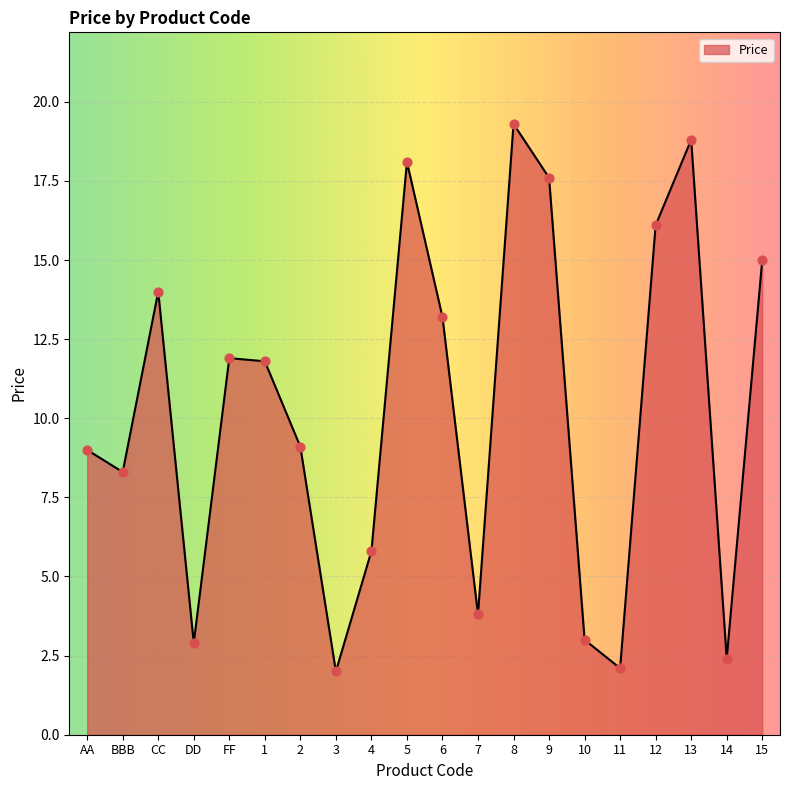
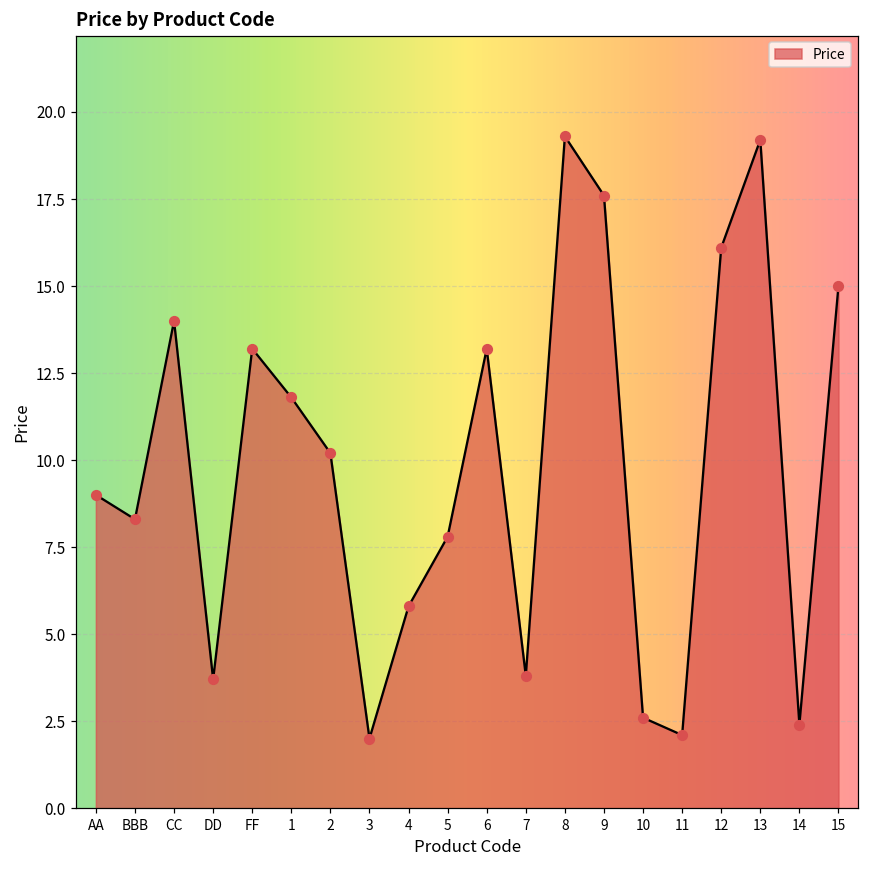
  {
    "AA": 9.0,
    "BBB": 8.3,
    "CC": 14.0,
-   "DD": 2.9,
-   "FF": 11.9,
+   "DD": 3.7,
+   "FF": 13.2,
    "1": 11.8,
-   "2": 9.1,
+   "2": 10.2,
    "3": 2.0,
    "4": 5.8,
-   "5": 18.1,
+   "5": 7.8,
    "6": 13.2,
    "7": 3.8,
    "8": 19.3,
    "9": 17.6,
-   "10": 3.0,
+   "10": 2.6,
    "11": 2.1,
    "12": 16.1,
-   "13": 18.8,
+   "13": 19.2,
    "14": 2.4,
    "15": 15.0
  }
